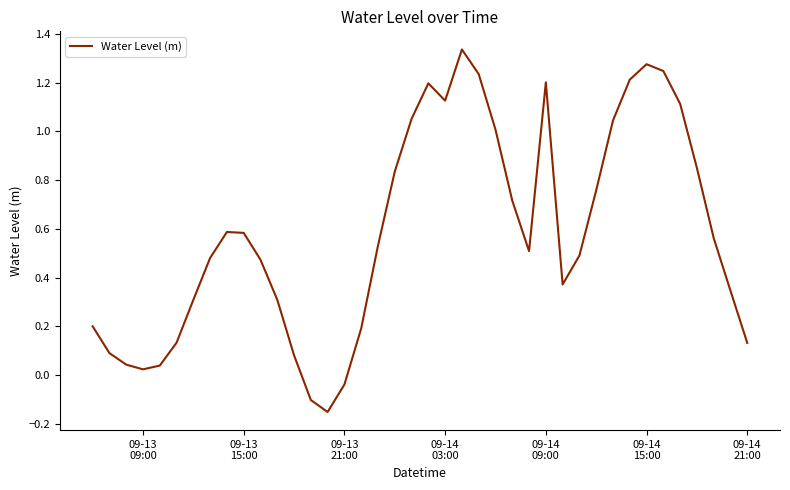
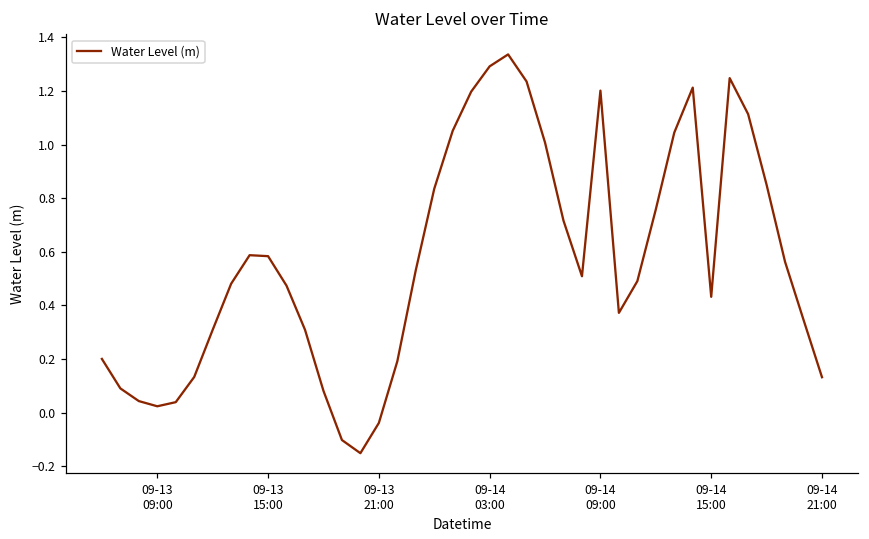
  {
    "09-13 09:00": 0.02,
    "09-13 15:00": 0.58,
    "09-13 21:00": -0.04,
-   "09-14 03:00": 1.13,
+   "09-14 03:00": 1.29,
    "09-14 09:00": 1.20,
-   "09-14 15:00": 1.28,
+   "09-14 15:00": 0.43,
    "09-14 21:00": 0.13
  }
